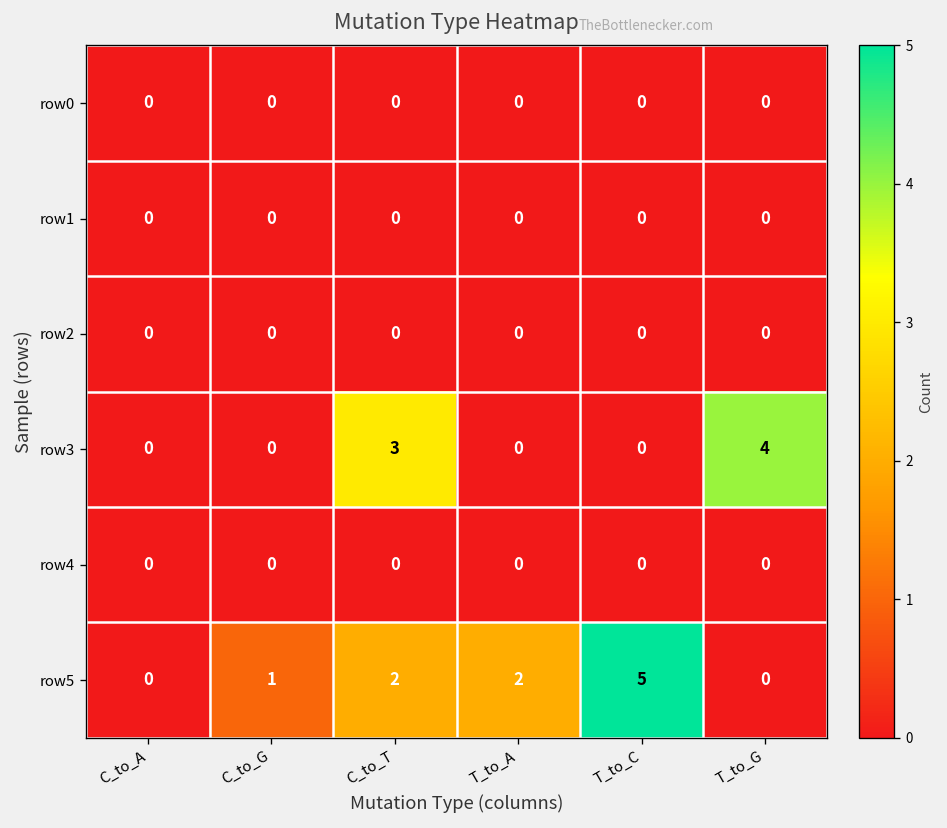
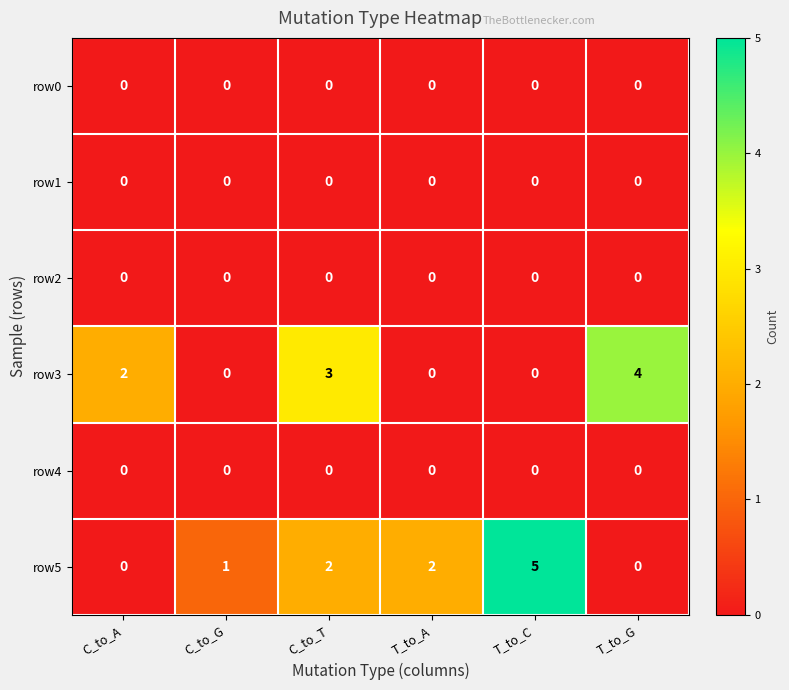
  {
    "row0": {
      "C_to_A": 0,
      "C_to_G": 0,
      "C_to_T": 0,
      "T_to_A": 0,
      "T_to_C": 0,
      "T_to_G": 0
    },
    "row1": {
      "C_to_A": 0,
      "C_to_G": 0,
      "C_to_T": 0,
      "T_to_A": 0,
      "T_to_C": 0,
      "T_to_G": 0
    },
    "row2": {
      "C_to_A": 0,
      "C_to_G": 0,
      "C_to_T": 0,
      "T_to_A": 0,
      "T_to_C": 0,
      "T_to_G": 0
    },
    "row3": {
-     "C_to_A": 0,
+     "C_to_A": 2,
      "C_to_G": 0,
      "C_to_T": 3,
      "T_to_A": 0,
      "T_to_C": 0,
      "T_to_G": 4
    },
    "row4": {
      "C_to_A": 0,
      "C_to_G": 0,
      "C_to_T": 0,
      "T_to_A": 0,
      "T_to_C": 0,
      "T_to_G": 0
    },
    "row5": {
      "C_to_A": 0,
      "C_to_G": 1,
      "C_to_T": 2,
      "T_to_A": 2,
      "T_to_C": 5,
      "T_to_G": 0
    }
  }
